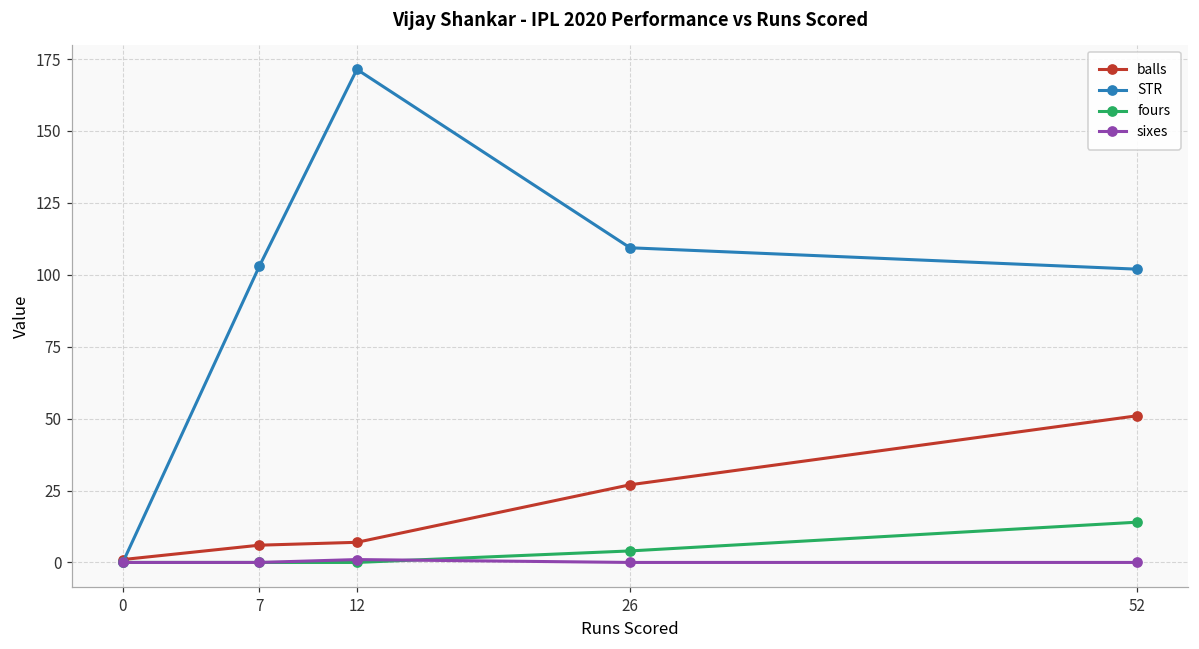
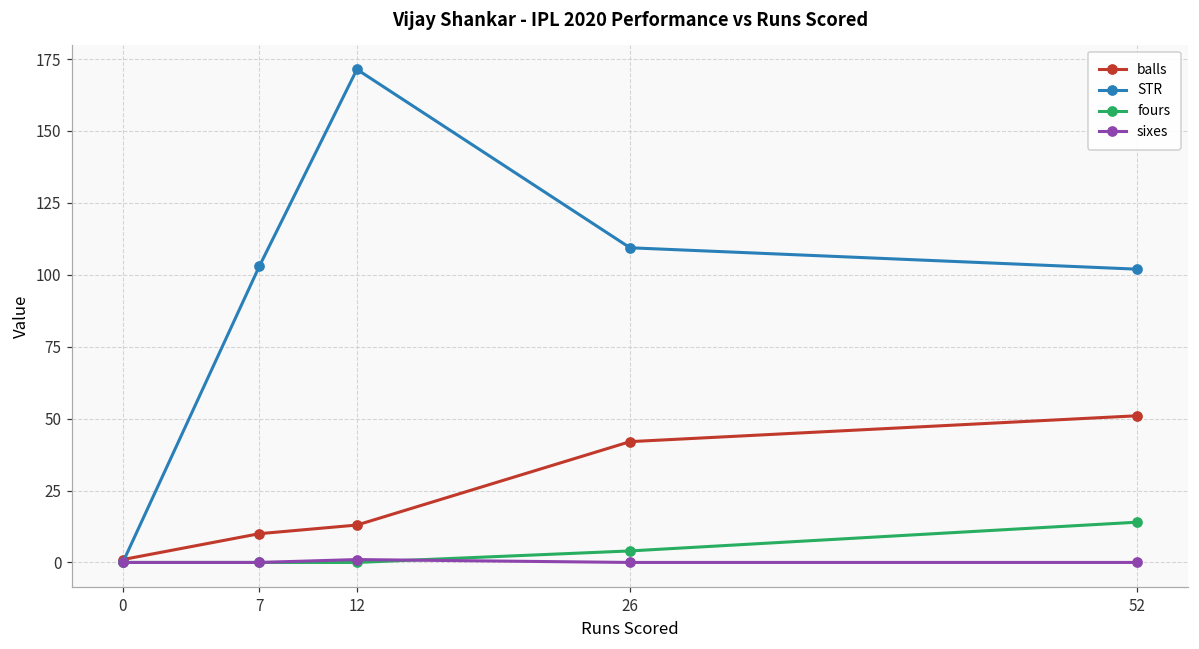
  {
    "balls": {
      "0": 1,
-     "7": 6,
-     "12": 7,
-     "26": 27,
+     "7": 10,
+     "12": 13,
+     "26": 42,
      "52": 51
    },
    "STR": {
      "7": 103,
      "12": 171,
      "26": 109,
      "52": 102
    },
    "fours": {
      "12": 0,
      "26": 4,
      "52": 14
    },
    "sixes": {
      "12": 1,
      "26": 0,
      "52": 0
    }
  }
